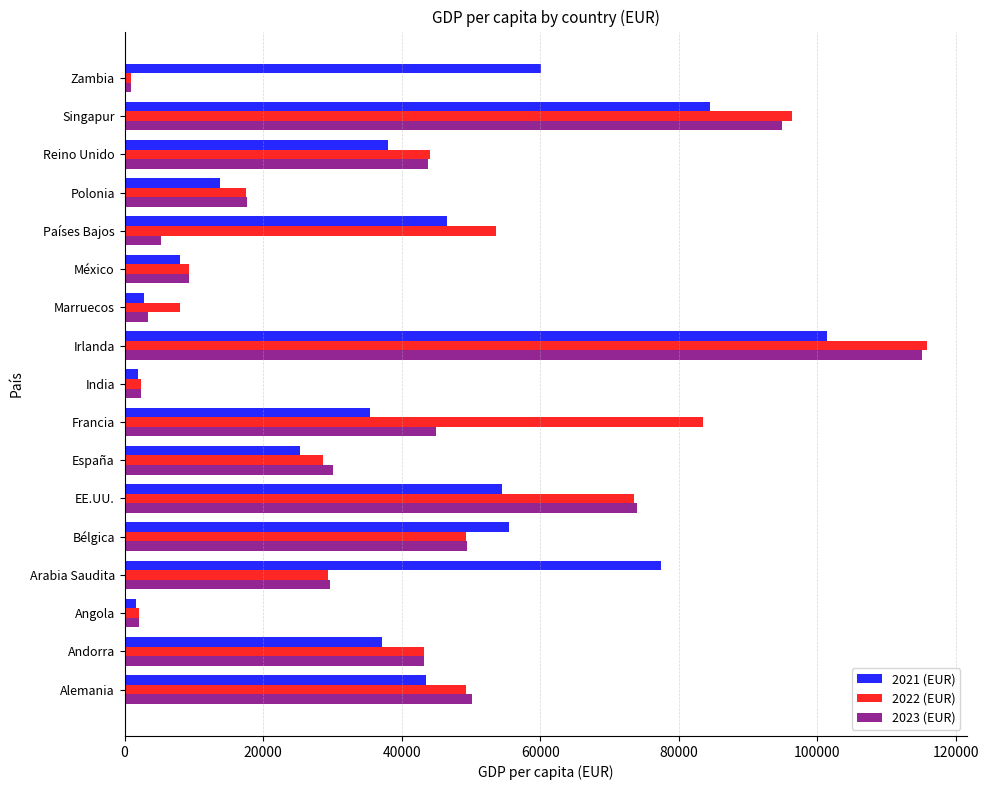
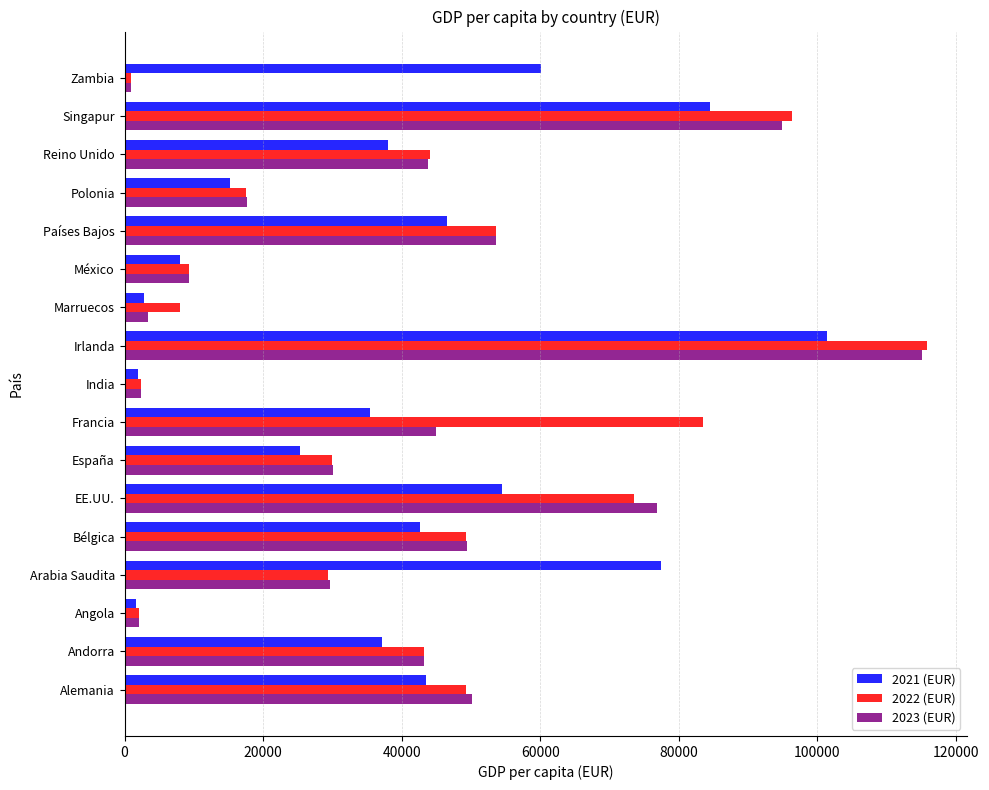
  {
    "2021 (EUR)": {
      "Zambia": 60000,
      "Singapur": 85000,
      "Reino Unido": 38000,
-     "Polonia": 14000,
+     "Polonia": 15000,
      "Países Bajos": 46000,
      "México": 8000,
      "Marruecos": 3000,
      "Irlanda": 101000,
      "India": 2000,
      "Francia": 35000,
      "España": 25000,
      "EE.UU.": 55000,
-     "Bélgica": 55000,
+     "Bélgica": 43000,
      "Arabia Saudita": 77000,
      "Angola": 2000,
      "Andorra": 37000,
      "Alemania": 43000
    },
    "2022 (EUR)": {
      "Zambia": 1000,
      "Singapur": 96000,
      "Reino Unido": 44000,
      "Polonia": 18000,
      "Países Bajos": 54000,
      "México": 9000,
      "Marruecos": 8000,
      "Irlanda": 116000,
      "India": 2000,
      "Francia": 83000,
-     "España": 29000,
+     "España": 30000,
      "EE.UU.": 74000,
      "Bélgica": 49000,
      "Arabia Saudita": 29000,
      "Angola": 2000,
      "Andorra": 43000,
      "Alemania": 49000
    },
    "2023 (EUR)": {
      "Zambia": 1000,
      "Singapur": 95000,
      "Reino Unido": 44000,
      "Polonia": 18000,
-     "Países Bajos": 5000,
+     "Países Bajos": 54000,
      "México": 9000,
      "Marruecos": 3000,
      "Irlanda": 115000,
      "India": 2000,
      "Francia": 45000,
      "España": 30000,
-     "EE.UU.": 74000,
+     "EE.UU.": 77000,
      "Bélgica": 49000,
      "Arabia Saudita": 30000,
      "Angola": 2000,
      "Andorra": 43000,
      "Alemania": 50000
    }
  }
